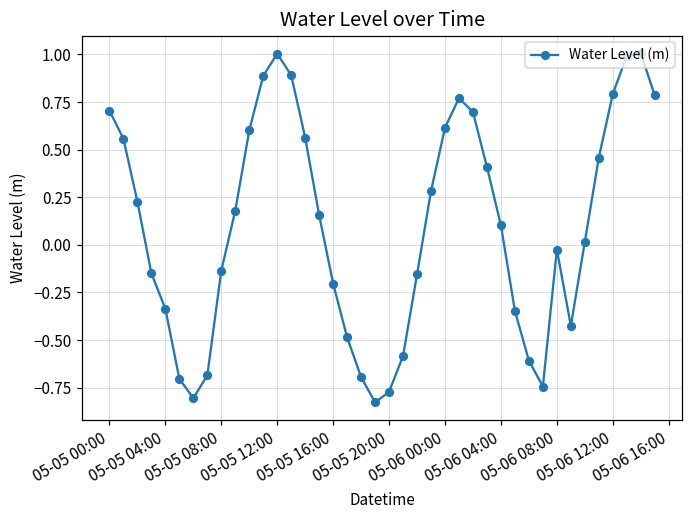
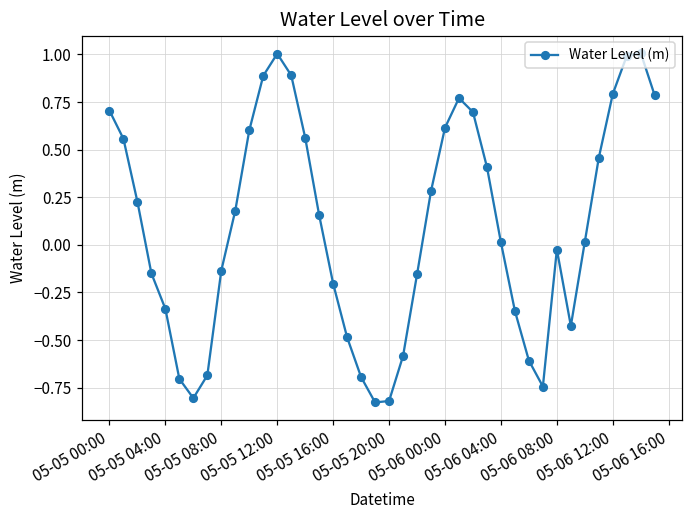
  {
    "05-05 00:00": 0.71,
    "05-05 04:00": -0.34,
    "05-05 08:00": -0.13,
    "05-05 12:00": 1.00,
    "05-05 16:00": -0.20,
-   "05-05 20:00": -0.77,
+   "05-05 20:00": -0.82,
    "05-06 00:00": 0.62,
-   "05-06 04:00": 0.10,
+   "05-06 04:00": 0.01,
    "05-06 08:00": -0.02,
    "05-06 12:00": 0.79
  }
